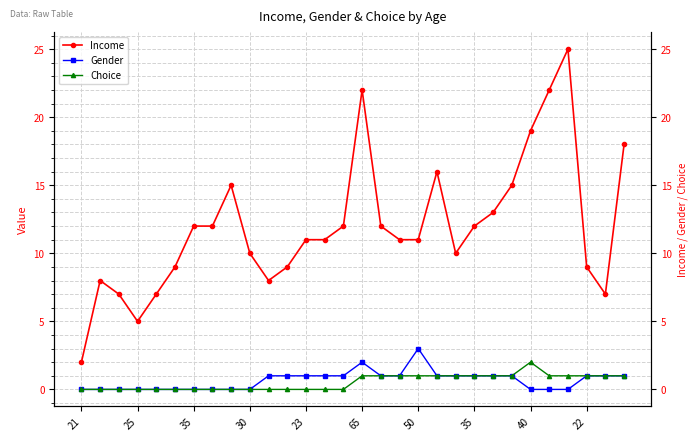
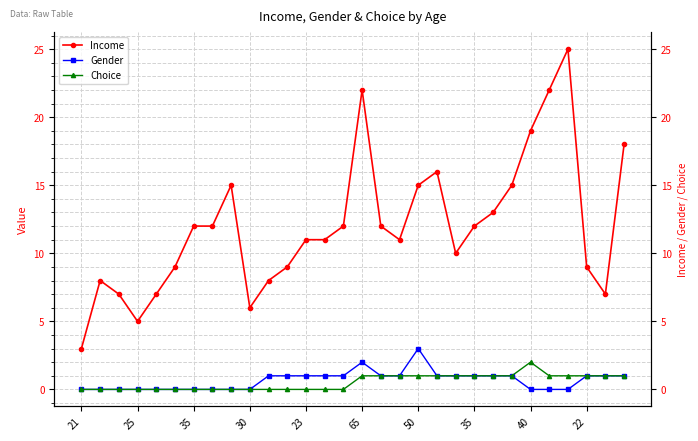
  {
    "Income": {
-     "21": 2,
-     "30": 10,
+     "21": 3,
+     "30": 6,
      "65": 22,
-     "50": 11,
+     "50": 15,
      "40": 19
    },
    "Gender": {
      "65": 2,
      "50": 3,
      "40": 0
    },
    "Choice": {
      "65": 1,
      "50": 1,
      "40": 2
    }
  }
